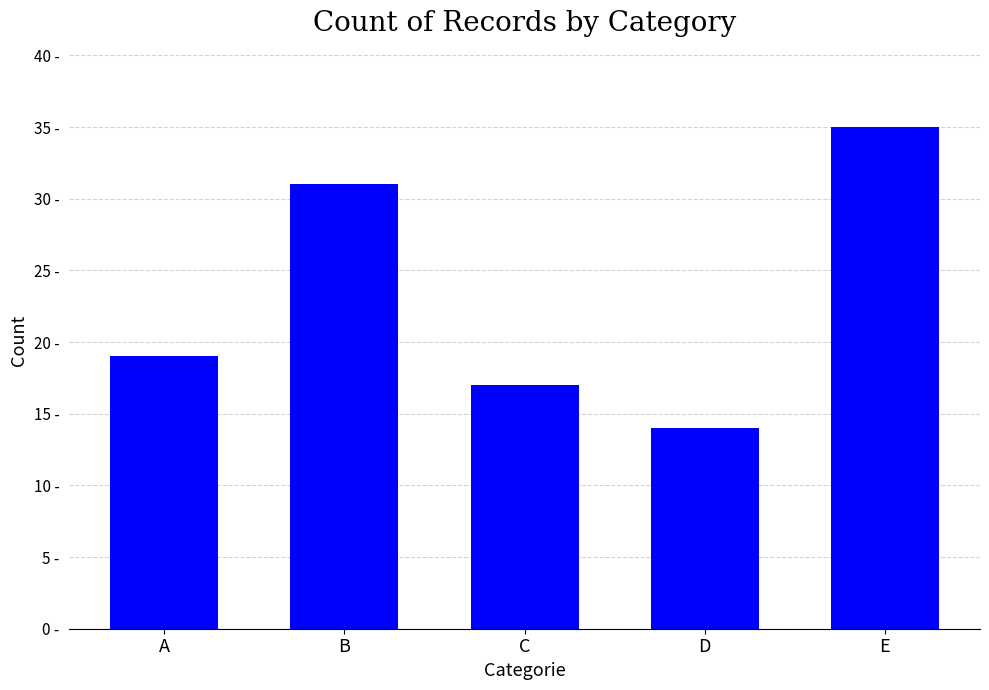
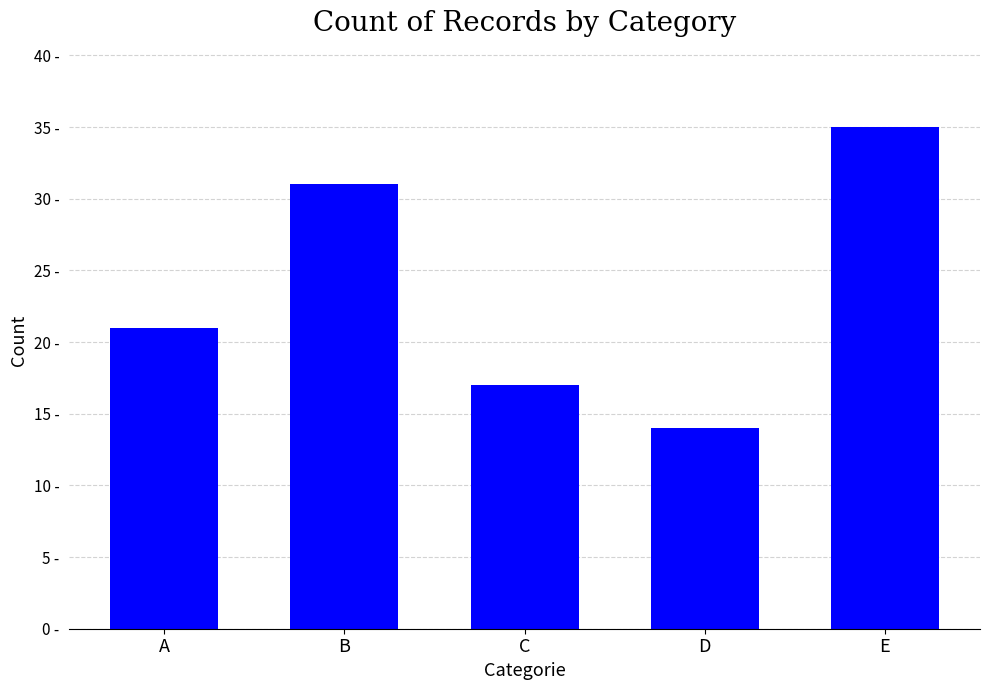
  {
-   "A": "19 -",
+   "A": "21 -",
    "B": "31 -",
    "C": "17 -",
    "D": "14 -",
    "E": "35 -"
  }
